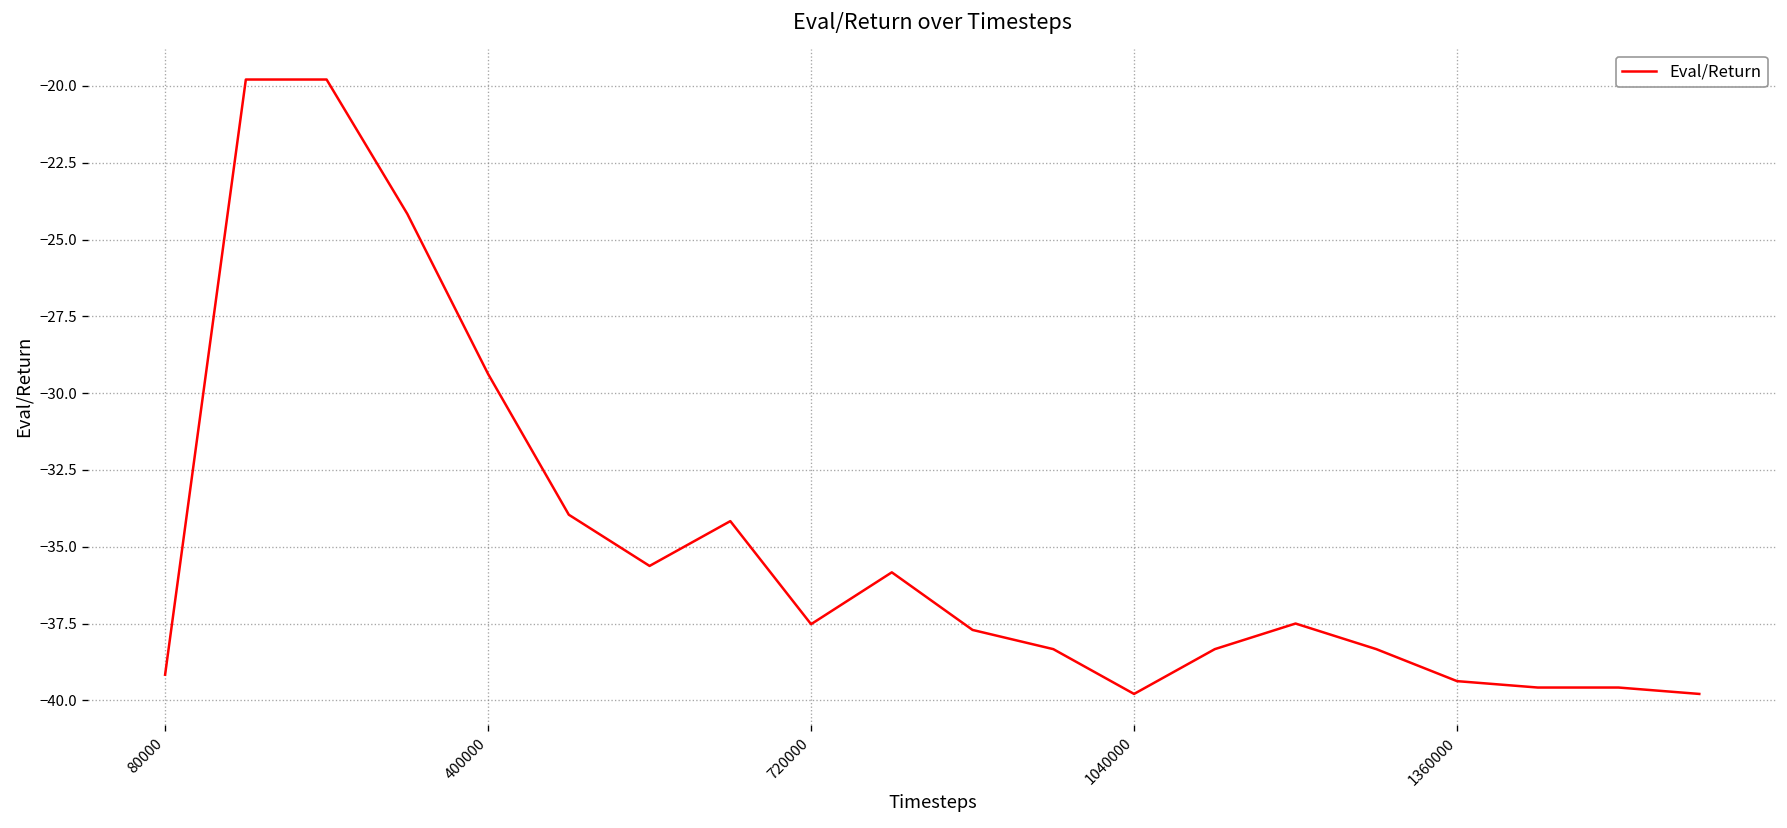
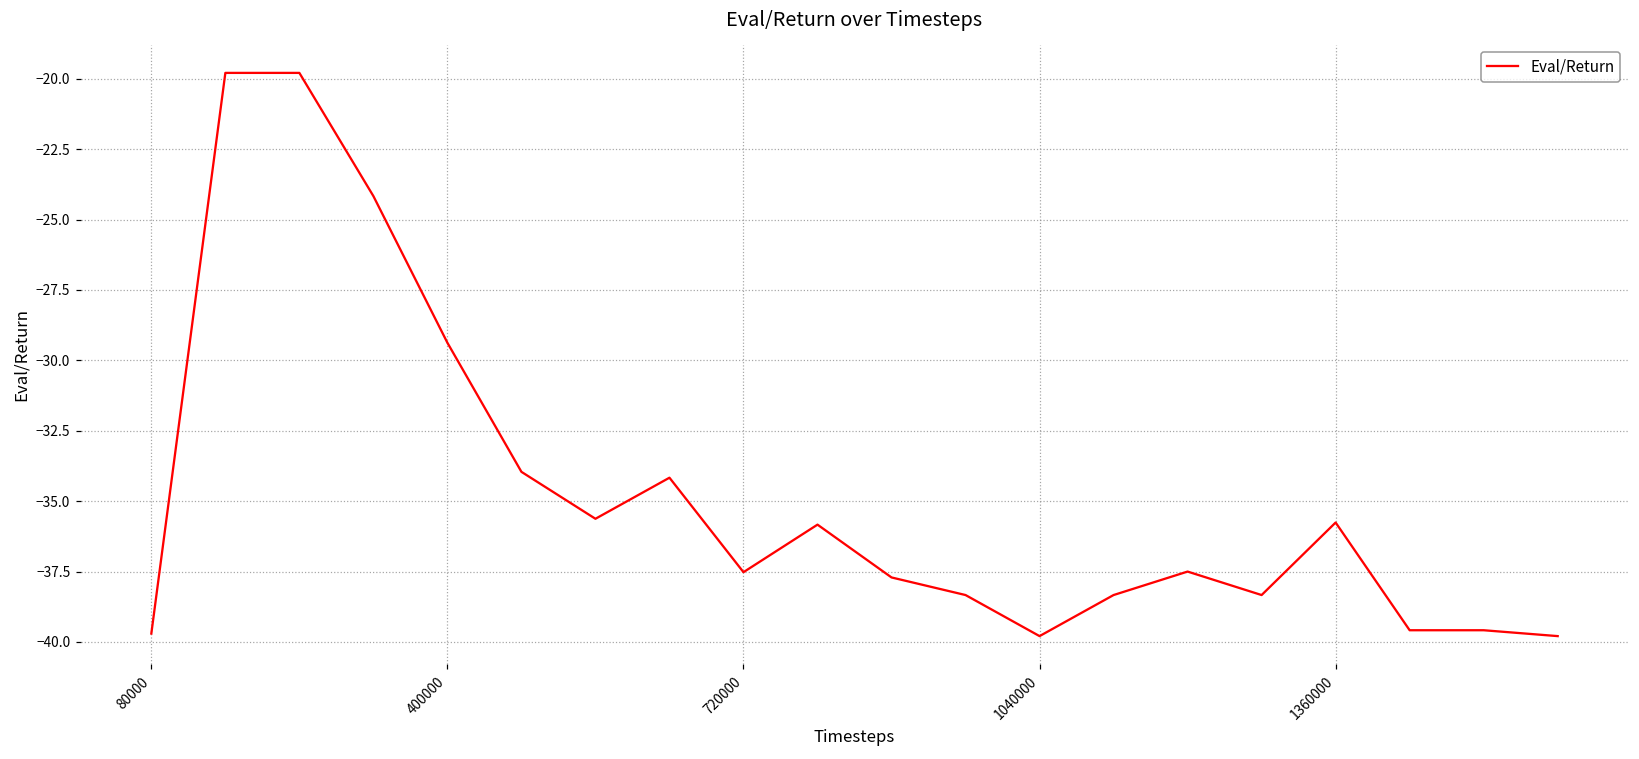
  {
-   "80000": -39.2,
+   "80000": -39.7,
    "400000": -29.4,
    "720000": -37.5,
    "1040000": -39.8,
-   "1360000": -39.4
+   "1360000": -35.8
  }
